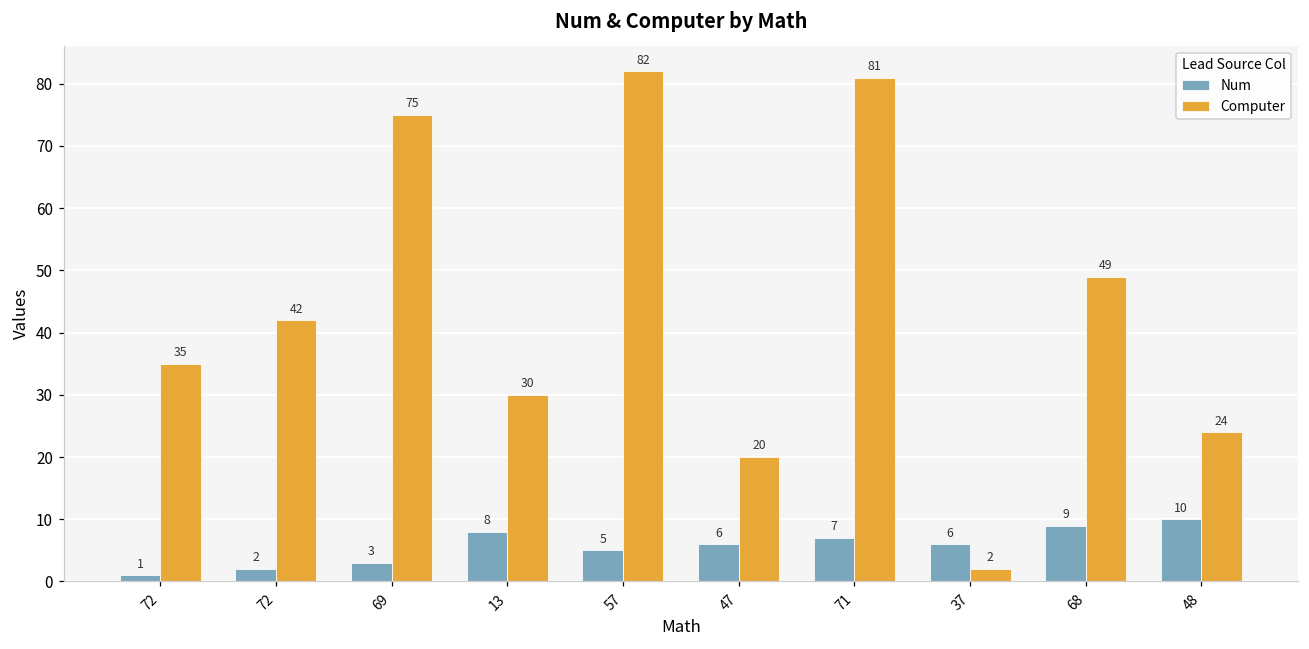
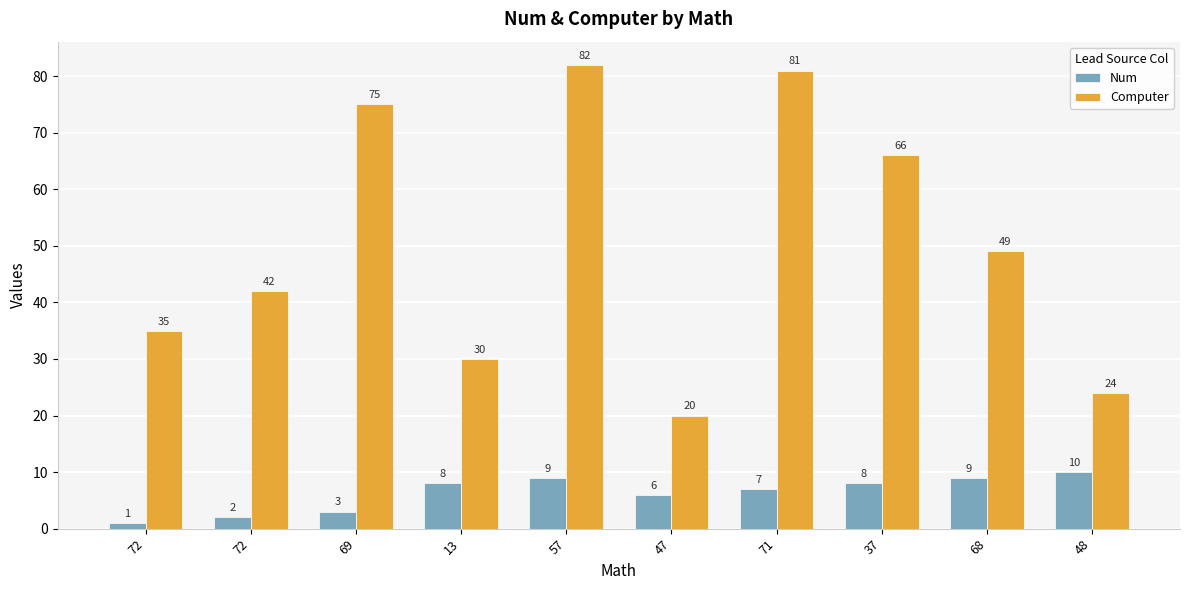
  {
    "Num": {
      "69": 3,
      "13": 8,
-     "57": 5,
+     "57": 9,
      "47": 6,
      "71": 7,
-     "37": 6,
+     "37": 8,
      "68": 9,
      "48": 10
    },
    "Computer": {
      "69": 75,
      "13": 30,
      "57": 82,
      "47": 20,
      "71": 81,
-     "37": 2,
+     "37": 66,
      "68": 49,
      "48": 24
    }
  }
